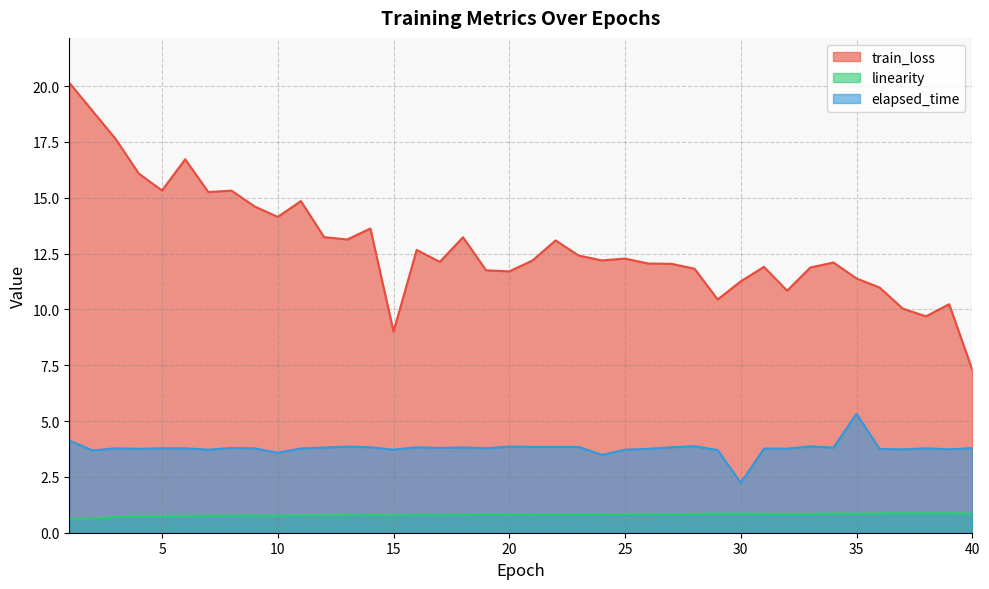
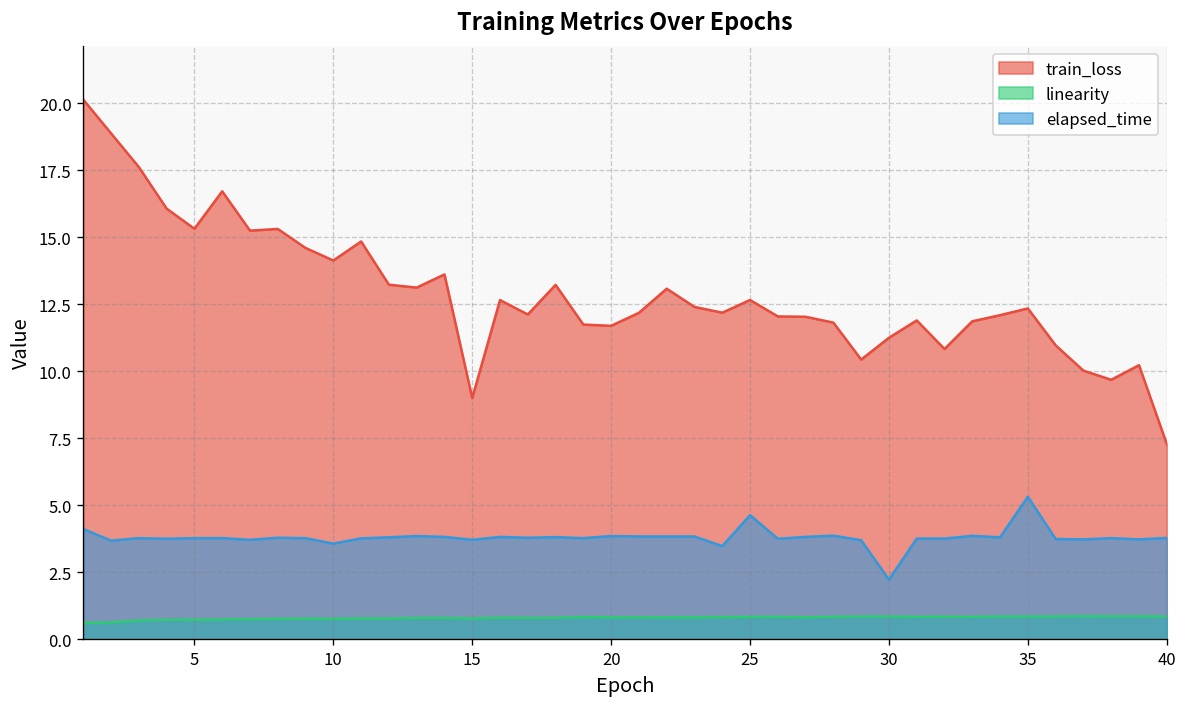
  {
    "train_loss": {
      "5": 15.3,
      "10": 14.1,
      "15": 9.0,
      "20": 11.7,
-     "25": 12.3,
+     "25": 12.7,
      "30": 11.3,
-     "35": 11.4,
+     "35": 12.4,
      "40": 7.3
    },
    "linearity": {
      "5": 0.7,
      "10": 0.8,
      "15": 0.8,
      "20": 0.8,
      "25": 0.8,
      "30": 0.9,
      "35": 0.9,
      "40": 0.9
    },
    "elapsed_time": {
      "5": 3.8,
      "10": 3.6,
      "15": 3.7,
      "20": 3.9,
-     "25": 3.7,
+     "25": 4.6,
      "30": 2.2,
      "35": 5.3,
      "40": 3.8
    }
  }
